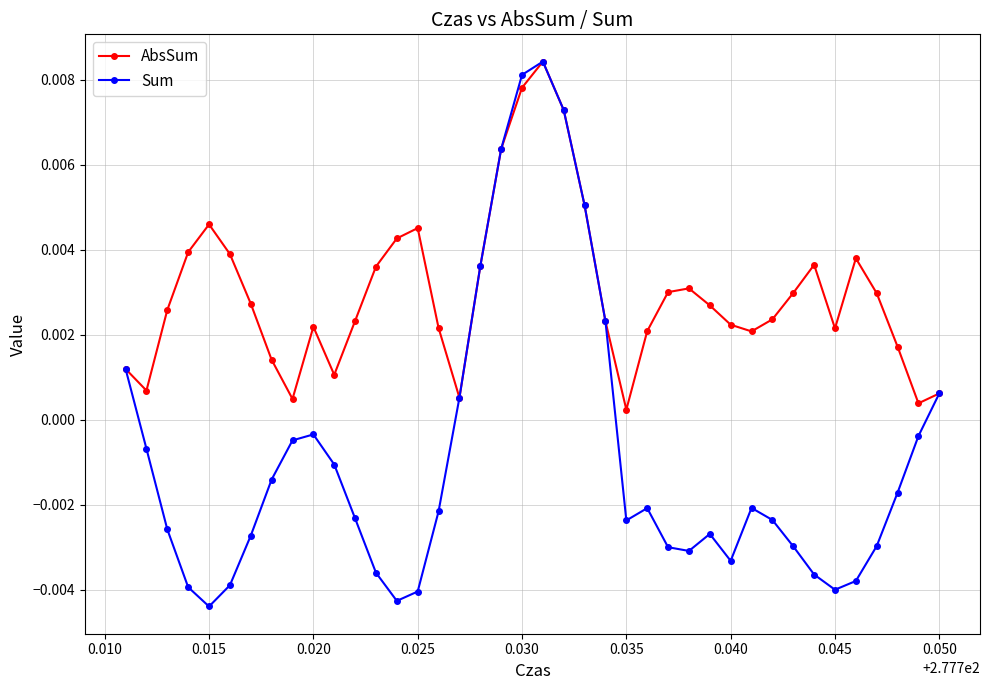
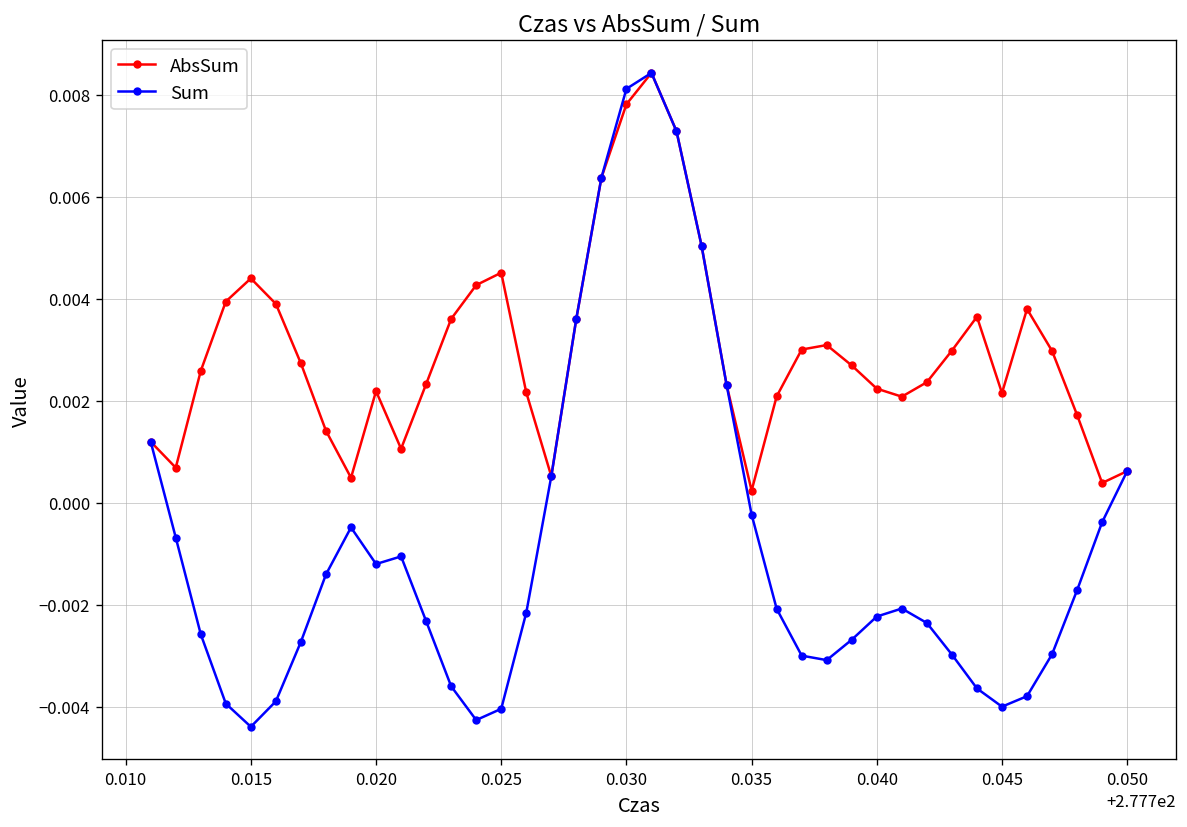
  {
    "AbsSum": {
-     "0.015": 0.0046,
+     "0.015": 0.0044,
      "0.020": 0.0022,
      "0.025": 0.0045,
      "0.030": 0.0078,
      "0.035": 0.0002,
      "0.040": 0.0022,
      "0.045": 0.0021
    },
    "Sum": {
      "0.015": -0.0044,
-     "0.020": -0.0003,
+     "0.020": -0.0012,
      "0.025": -0.0040,
      "0.030": 0.0081,
-     "0.035": -0.0024,
-     "0.040": -0.0033,
+     "0.035": -0.0002,
+     "0.040": -0.0022,
      "0.045": -0.0040
    }
  }
